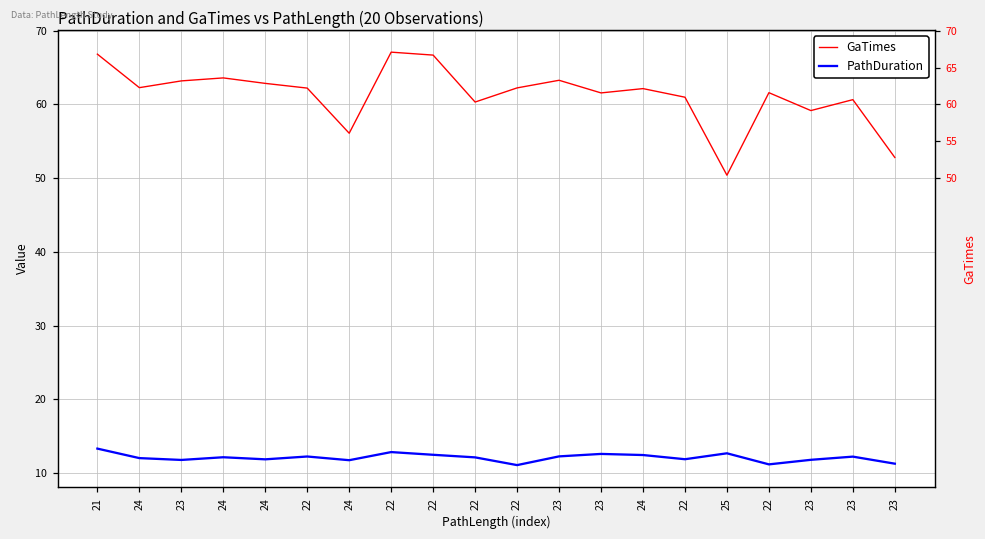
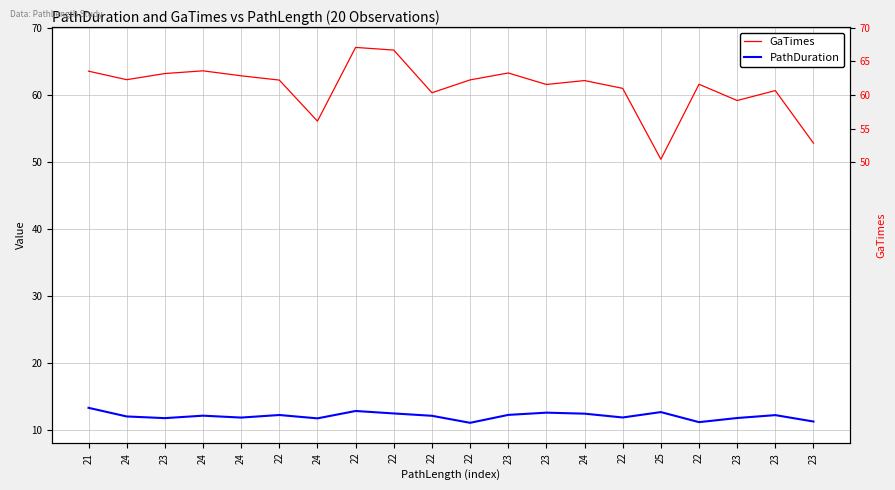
  {
    "GaTimes": {
-     "21": 67,
+     "21": 64,
      "25": 50
    },
    "PathDuration": {
      "21": 13,
      "25": 13
    }
  }
